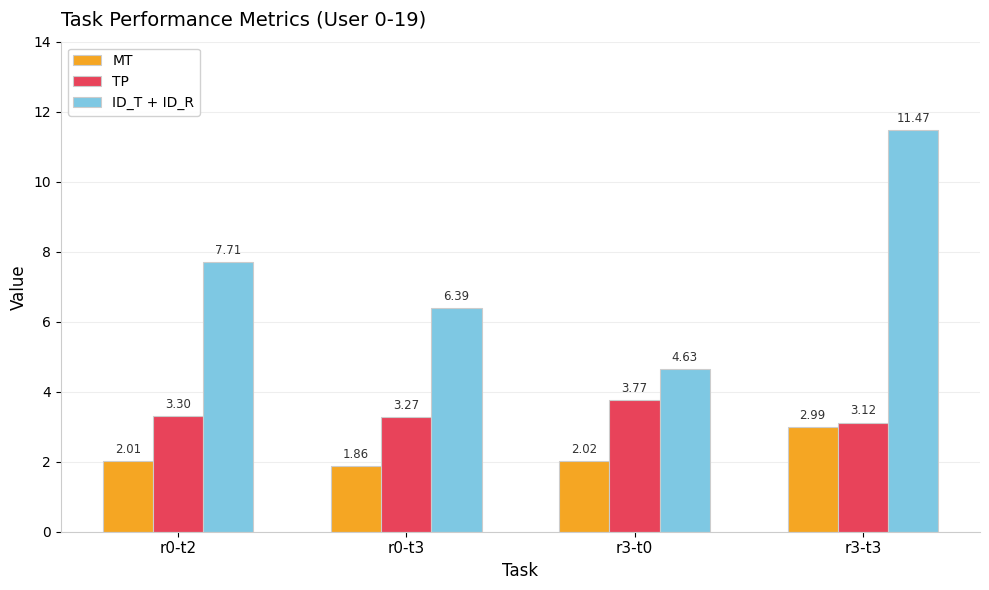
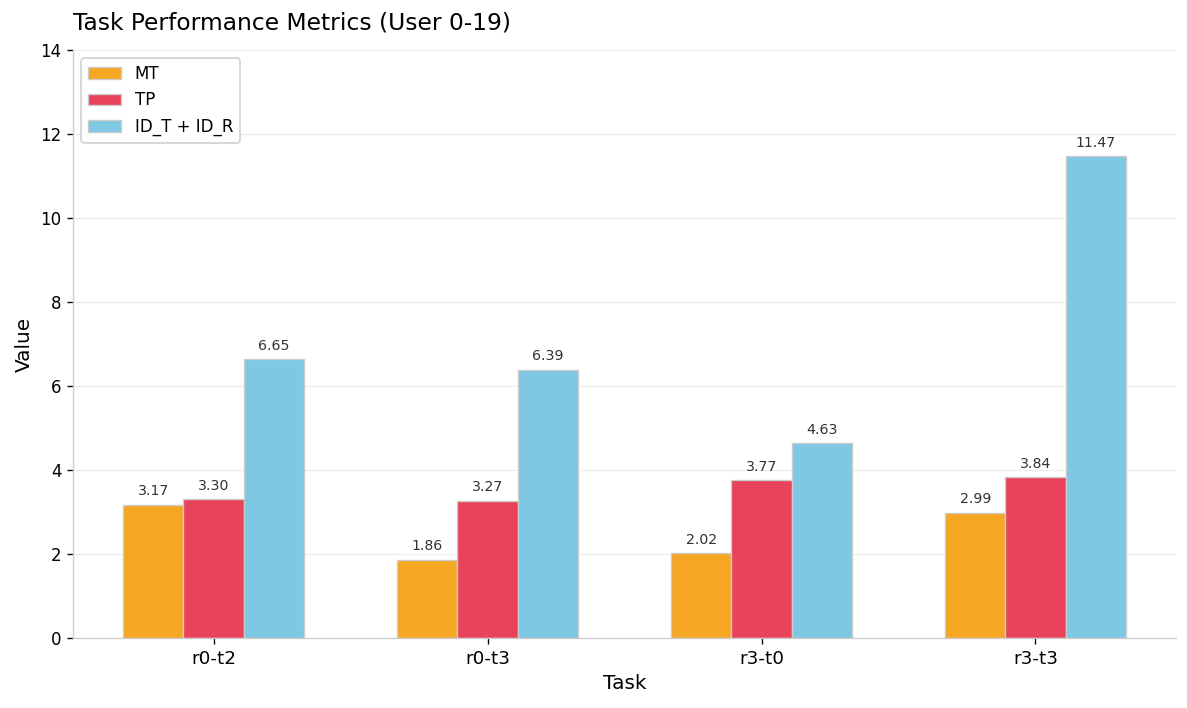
  {
    "MT": {
-     "r0-t2": 2.01,
+     "r0-t2": 3.17,
      "r0-t3": 1.86,
      "r3-t0": 2.02,
      "r3-t3": 2.99
    },
    "TP": {
      "r0-t2": 3.30,
      "r0-t3": 3.27,
      "r3-t0": 3.77,
-     "r3-t3": 3.12
+     "r3-t3": 3.84
    },
    "ID_T + ID_R": {
-     "r0-t2": 7.71,
+     "r0-t2": 6.65,
      "r0-t3": 6.39,
      "r3-t0": 4.63,
      "r3-t3": 11.47
    }
  }
